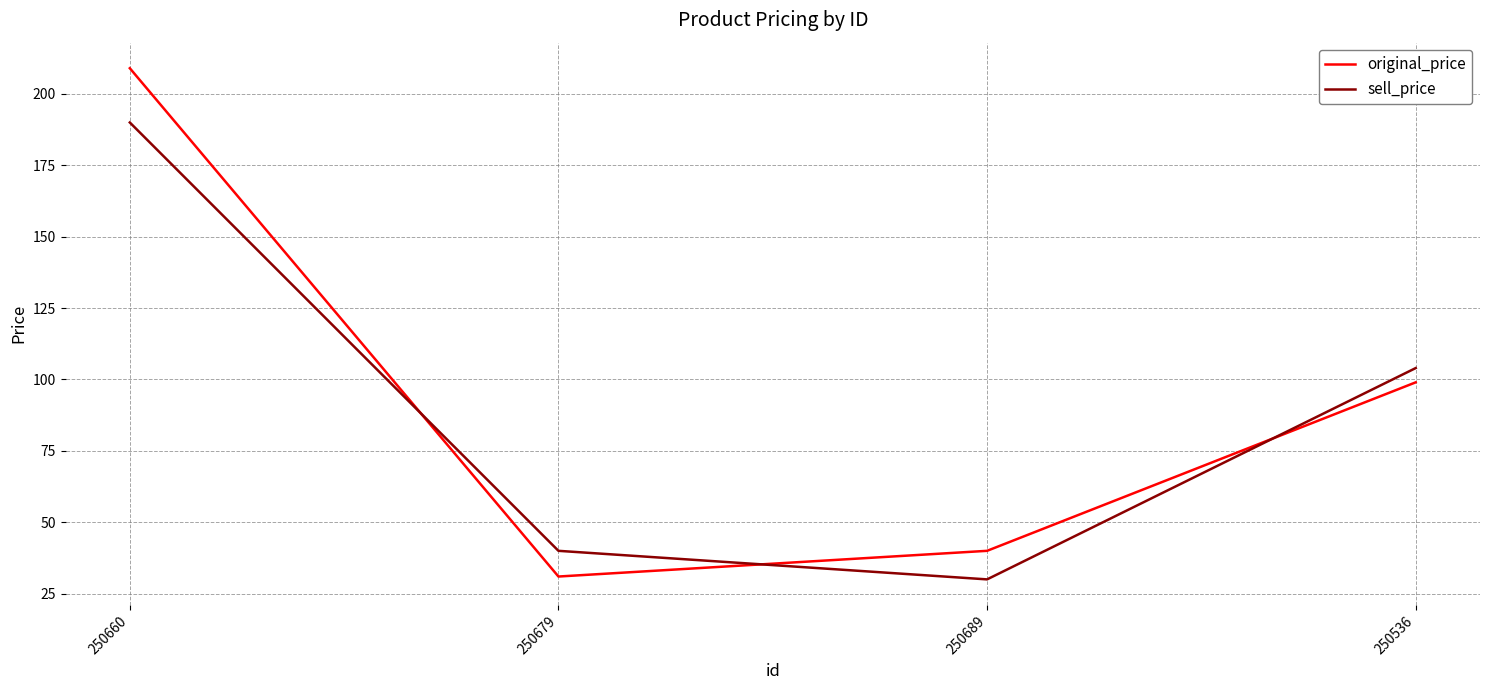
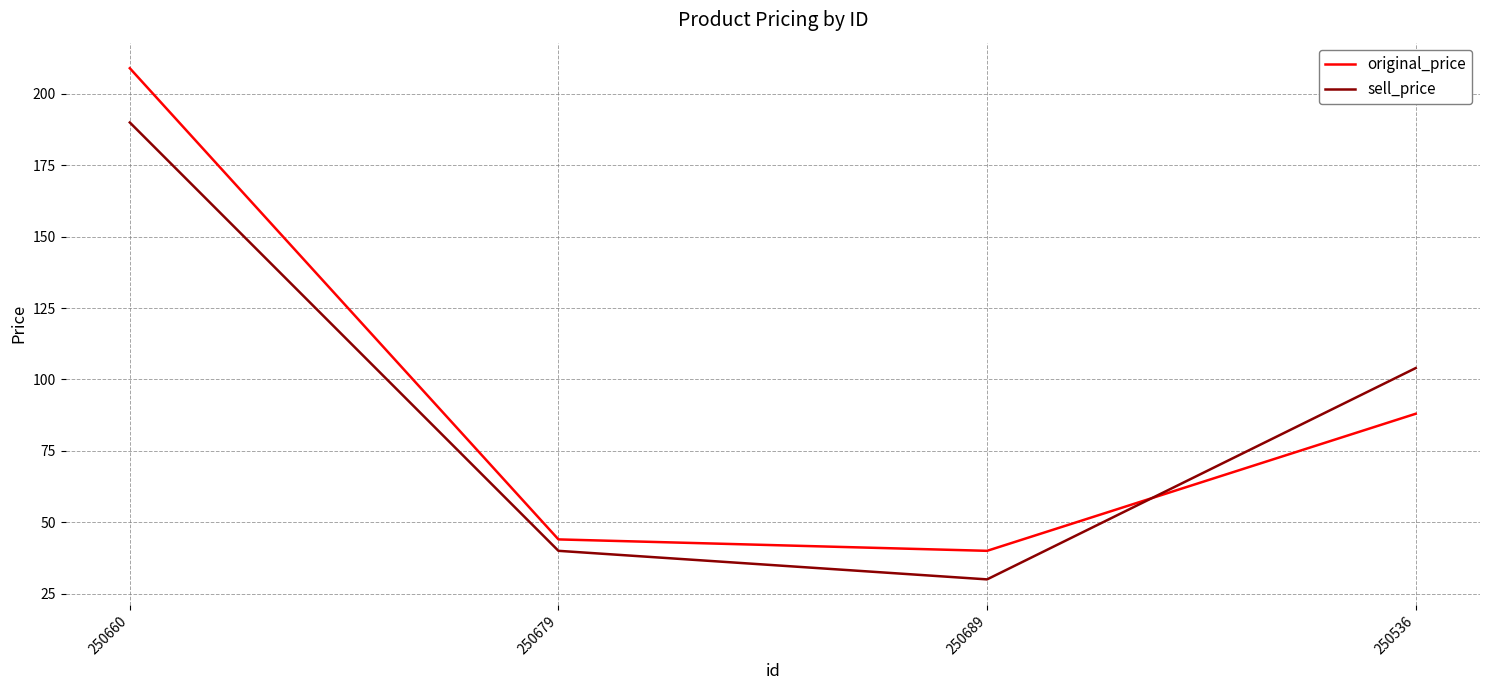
  {
    "original_price": {
      "250660": 209,
-     "250679": 31,
+     "250679": 44,
      "250689": 40,
-     "250536": 99
+     "250536": 88
    },
    "sell_price": {
      "250660": 190,
      "250679": 40,
      "250689": 30,
      "250536": 104
    }
  }
